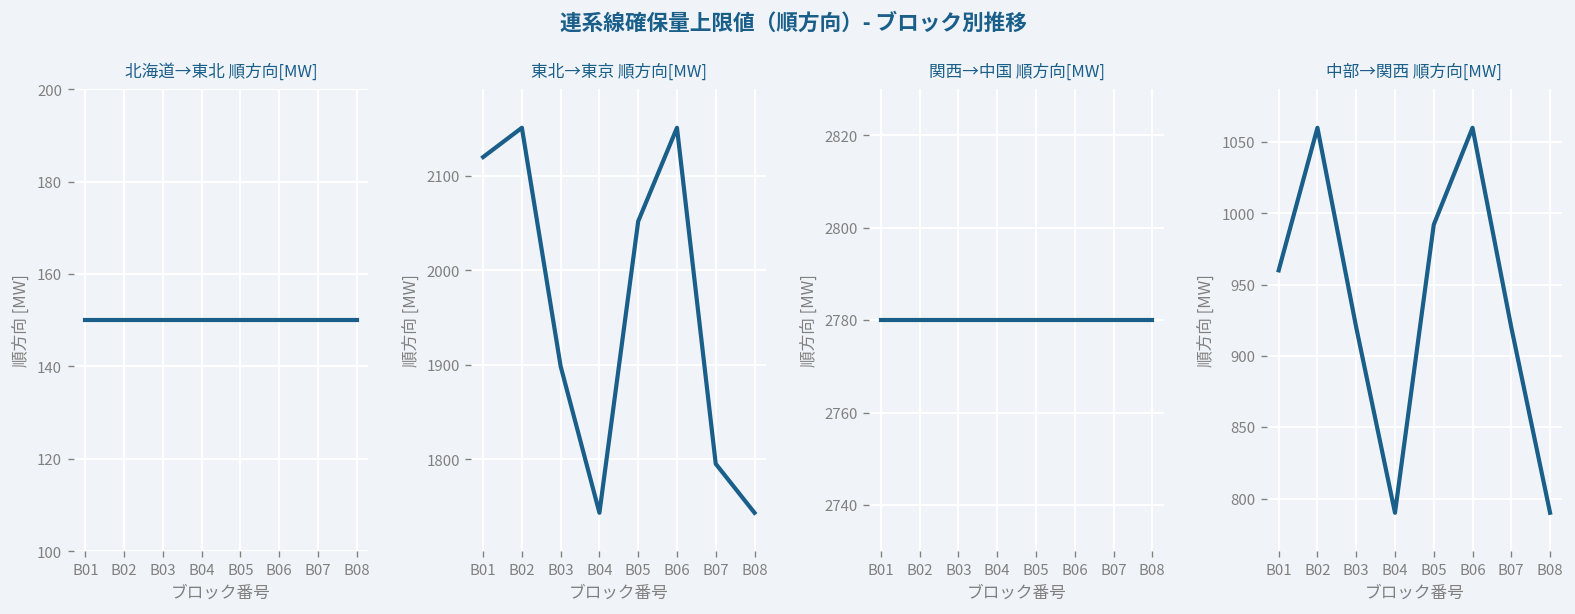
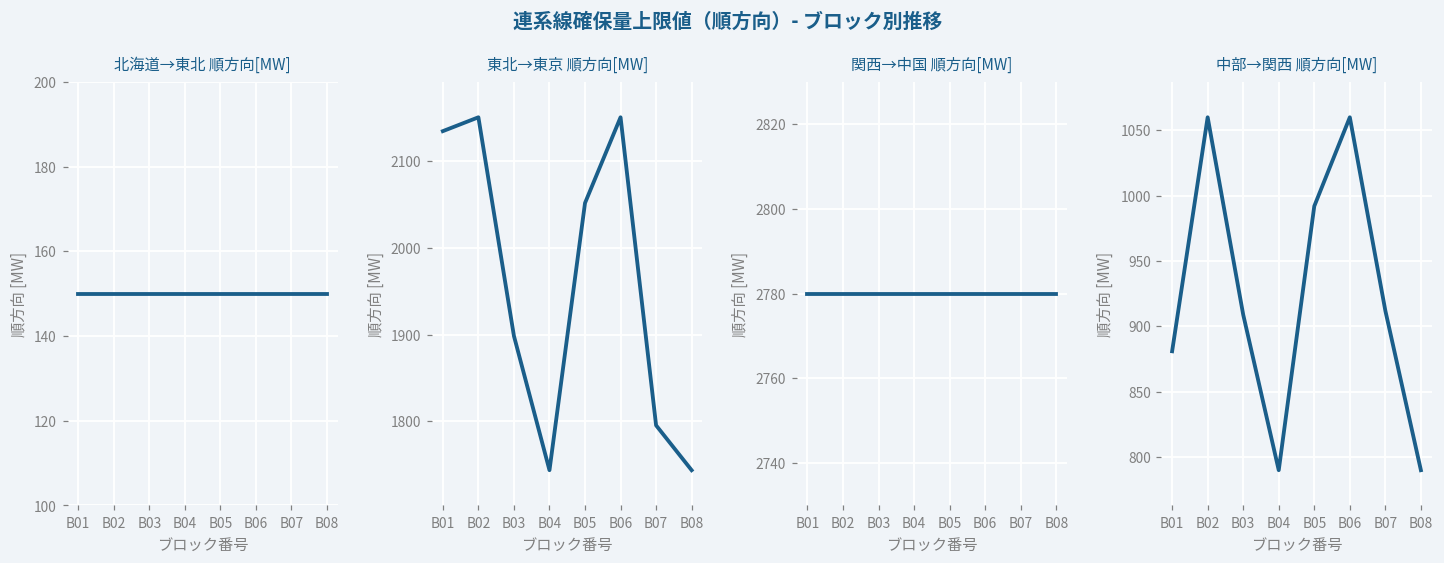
  {
    "北海道→東北 順方向[MW]": {
      "B01": 150,
      "B02": 150,
      "B03": 150,
      "B04": 150,
      "B05": 150,
      "B06": 150,
      "B07": 150,
      "B08": 150
    },
    "東北→東京 順方向[MW]": {
-     "B01": 2120,
+     "B01": 2140,
      "B02": 2150,
      "B03": 1900,
      "B04": 1740,
      "B05": 2050,
      "B06": 2150,
      "B07": 1800,
      "B08": 1740
    },
    "関西→中国 順方向[MW]": {
      "B01": 2780,
      "B02": 2780,
      "B03": 2780,
      "B04": 2780,
      "B05": 2780,
      "B06": 2780,
      "B07": 2780,
      "B08": 2780
    },
    "中部→関西 順方向[MW]": {
-     "B01": 960,
+     "B01": 881,
      "B02": 1060,
-     "B03": 920,
+     "B03": 909,
      "B04": 790,
      "B05": 992,
      "B06": 1060,
-     "B07": 920,
+     "B07": 912,
      "B08": 790
    }
  }
